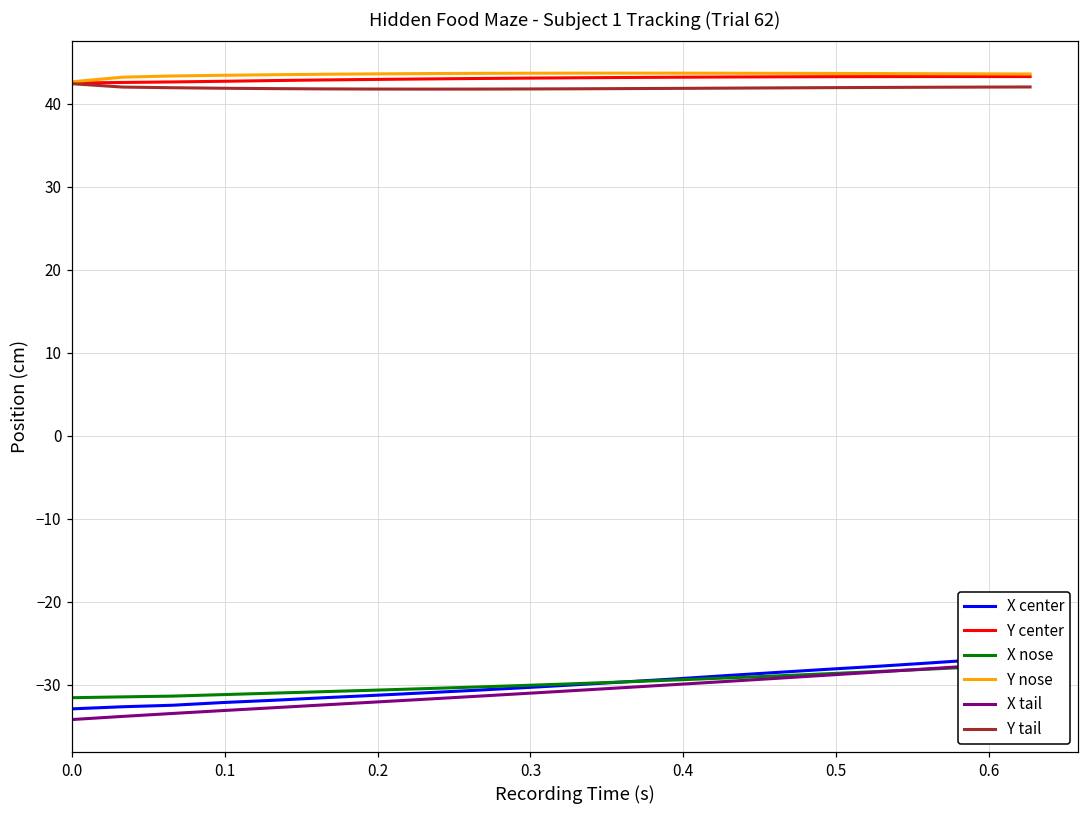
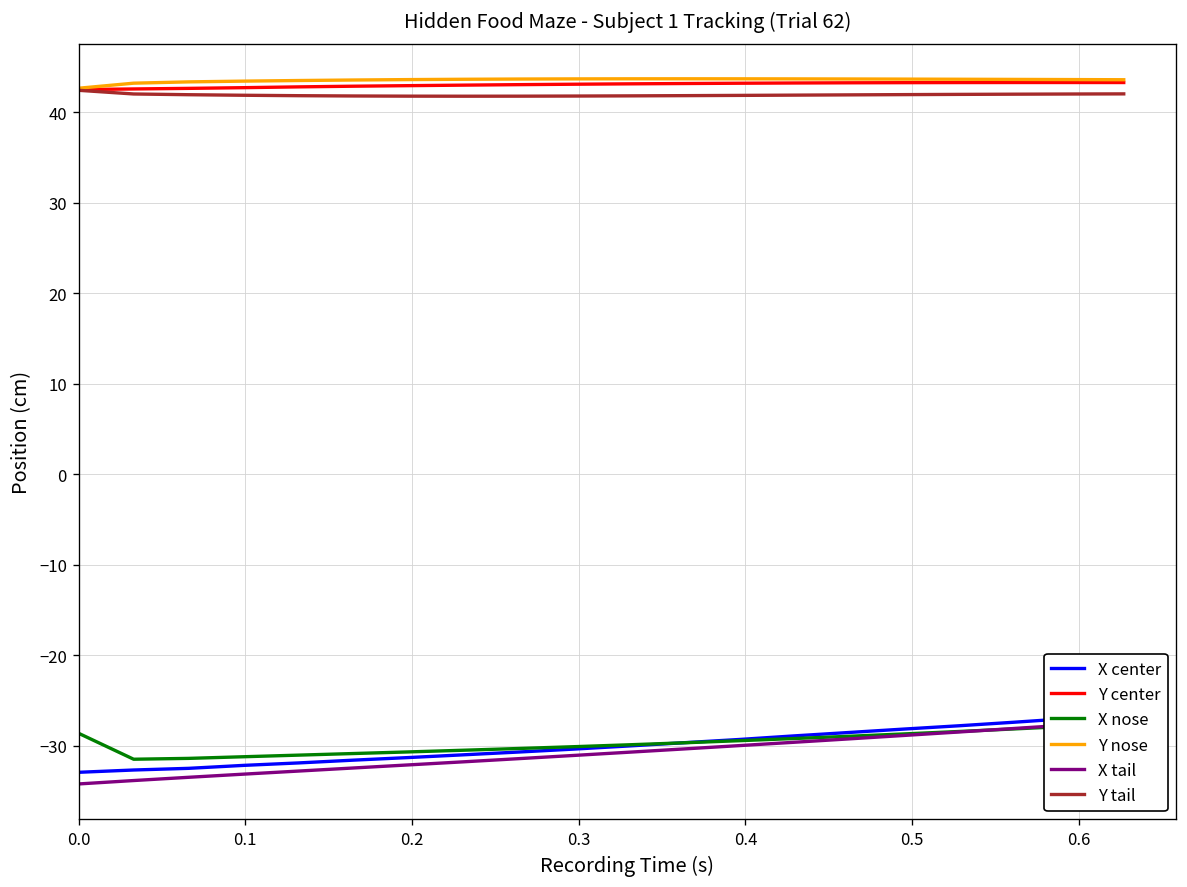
  {
    "X center": {
      "0.0": -33
    },
    "X nose": {
-     "0.0": -32
+     "0.0": -29
    },
    "X tail": {
      "0.0": -34
    }
  }
